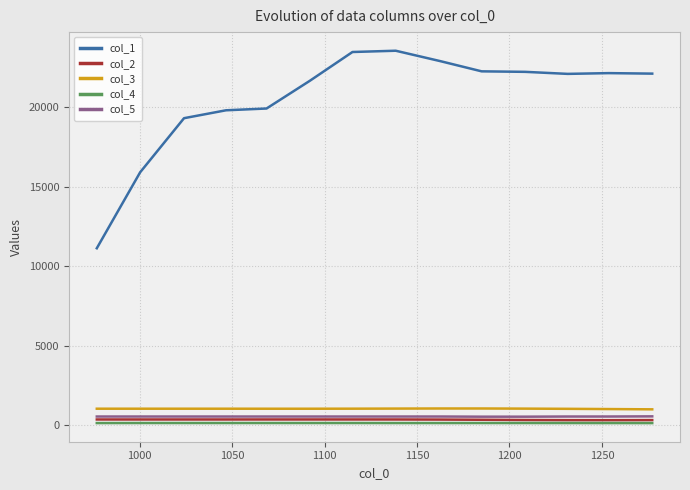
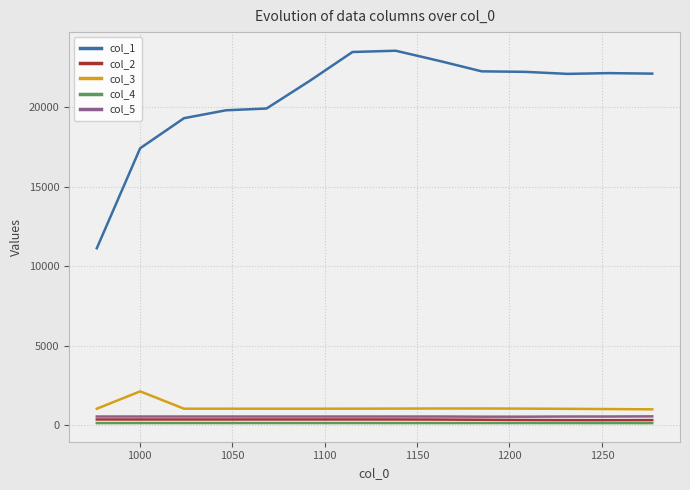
  {
    "col_1": {
-     "1000": 15900
+     "1000": 17400
    },
    "col_2": {
      "1000": 400
    },
    "col_3": {
-     "1000": 1100
+     "1000": 2100
    },
    "col_4": {
      "1000": 200
    },
    "col_5": {
      "1000": 600
    }
  }
